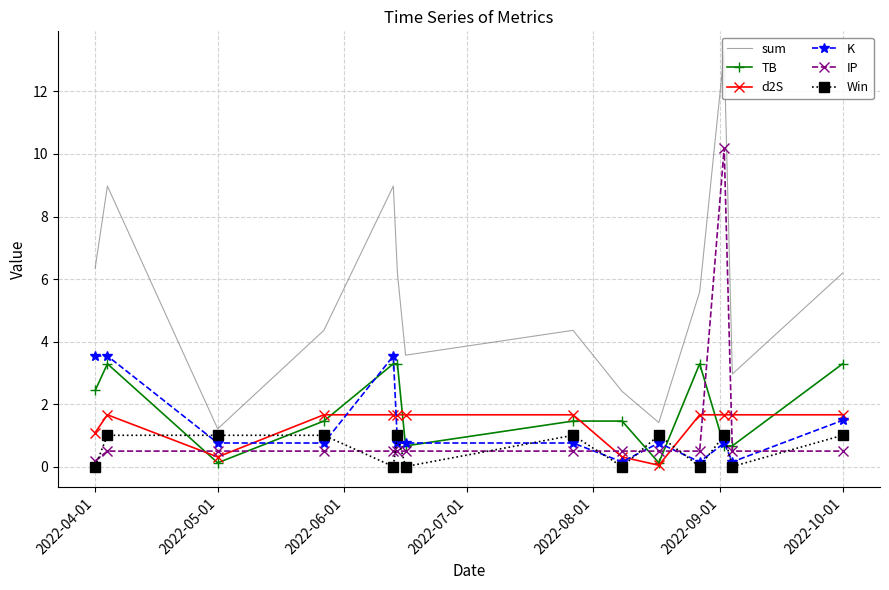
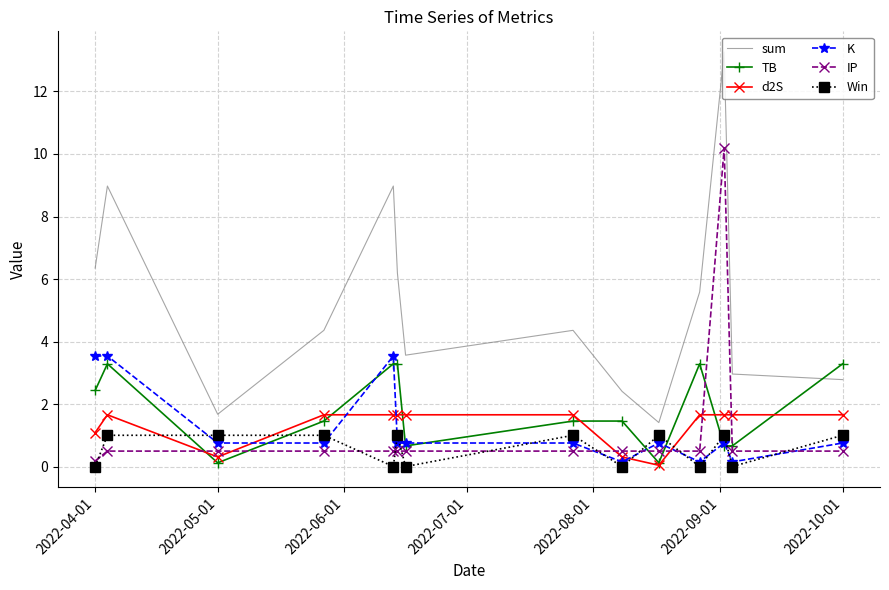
  {
    "sum": {
      "2022-04-01": 6.3,
-     "2022-05-01": 1.2,
-     "2022-10-01": 6.2
+     "2022-05-01": 1.7,
+     "2022-10-01": 2.8
    },
    "TB": {
      "2022-04-01": 2.4,
      "2022-05-01": 0.1,
      "2022-10-01": 3.3
    },
    "d2S": {
      "2022-04-01": 1.1,
      "2022-05-01": 0.3,
      "2022-10-01": 1.7
    },
    "K": {
      "2022-04-01": 3.5,
      "2022-05-01": 0.8,
-     "2022-10-01": 1.5
+     "2022-10-01": 0.8
    },
    "IP": {
      "2022-04-01": 0.2,
      "2022-05-01": 0.5,
      "2022-10-01": 0.5
    },
    "Win": {
      "2022-04-01": 0.0,
      "2022-05-01": 1.0,
      "2022-10-01": 1.0
    }
  }
